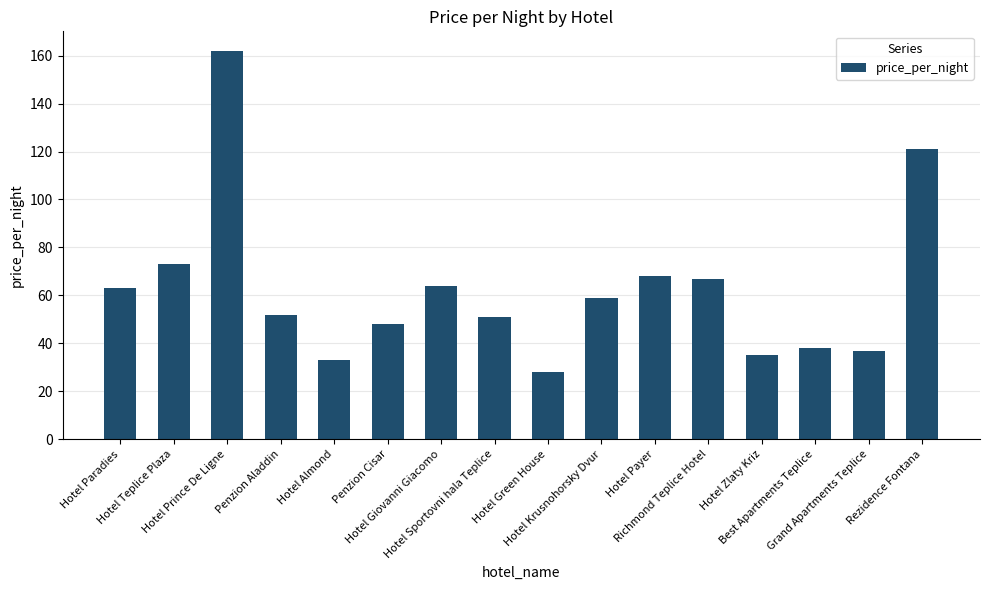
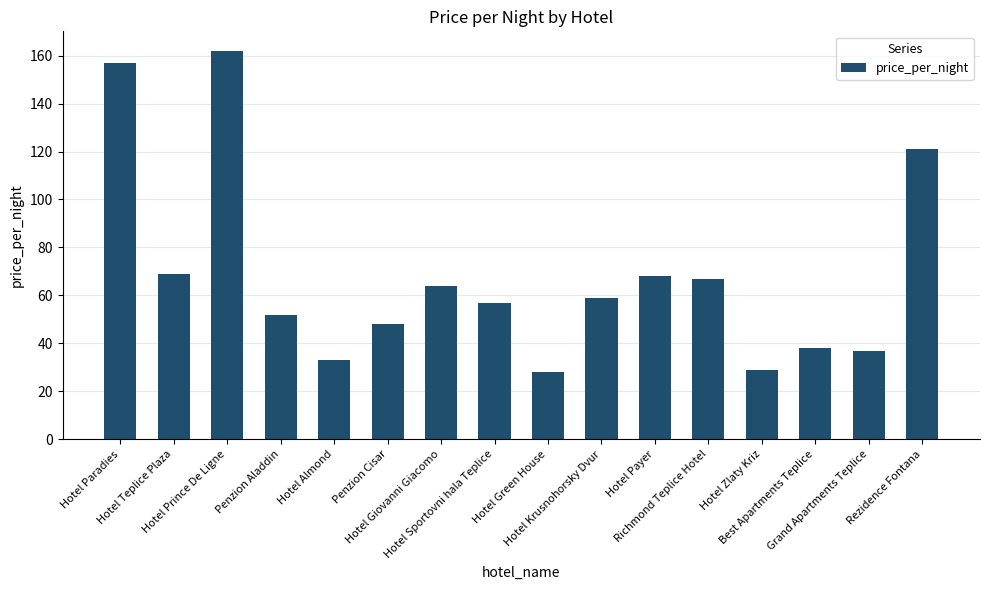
  {
-   "Hotel Paradies": 63,
-   "Hotel Teplice Plaza": 73,
+   "Hotel Paradies": 157,
+   "Hotel Teplice Plaza": 69,
    "Hotel Prince De Ligne": 162,
    "Penzion Aladdin": 52,
    "Hotel Almond": 33,
    "Penzion Cisar": 48,
    "Hotel Giovanni Giacomo": 64,
-   "Hotel Sportovni hala Teplice": 51,
+   "Hotel Sportovni hala Teplice": 57,
    "Hotel Green House": 28,
    "Hotel Krusnohorsky Dvur": 59,
    "Hotel Payer": 68,
    "Richmond Teplice Hotel": 67,
-   "Hotel Zlaty Kriz": 35,
+   "Hotel Zlaty Kriz": 29,
    "Best Apartments Teplice": 38,
    "Grand Apartments Teplice": 37,
    "Rezidence Fontana": 121
  }
